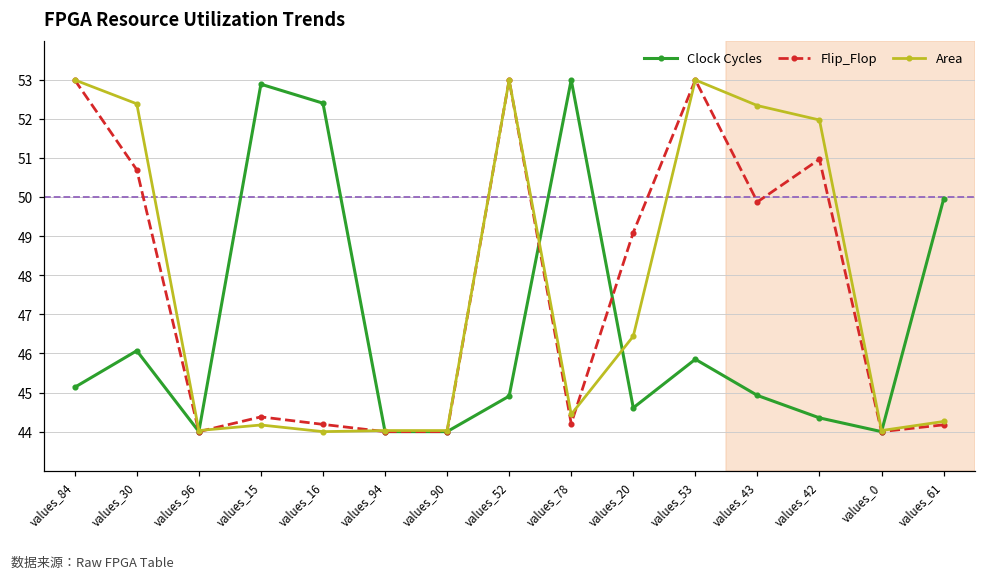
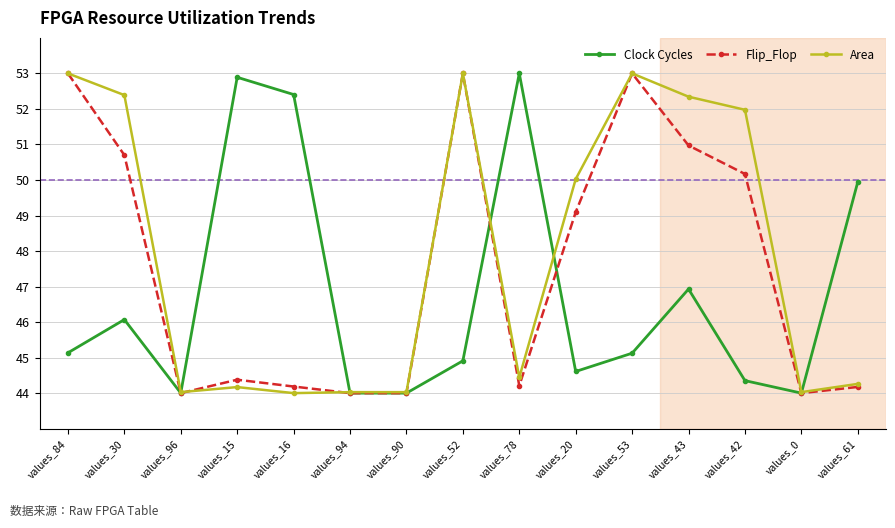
  {
    "Clock Cycles": {
      "values_84": 45.1,
      "values_30": 46.1,
      "values_15": 52.9,
      "values_16": 52.4,
      "values_52": 44.9,
      "values_78": 53.0,
      "values_20": 44.6,
-     "values_53": 45.9,
-     "values_43": 44.9,
+     "values_53": 45.1,
+     "values_43": 46.9,
      "values_42": 44.4,
      "values_61": 49.9
    },
    "Flip_Flop": {
      "values_30": 50.7,
      "values_15": 44.4,
      "values_16": 44.2,
      "values_78": 44.2,
      "values_20": 49.1,
-     "values_43": 49.9,
-     "values_42": 51.0,
+     "values_43": 51.0,
+     "values_42": 50.2,
      "values_61": 44.2
    },
    "Area": {
      "values_30": 52.4,
      "values_15": 44.2,
      "values_16": 44.0,
      "values_78": 44.4,
-     "values_20": 46.4,
+     "values_20": 50.0,
      "values_43": 52.3,
      "values_42": 52.0,
      "values_61": 44.3
    }
  }
